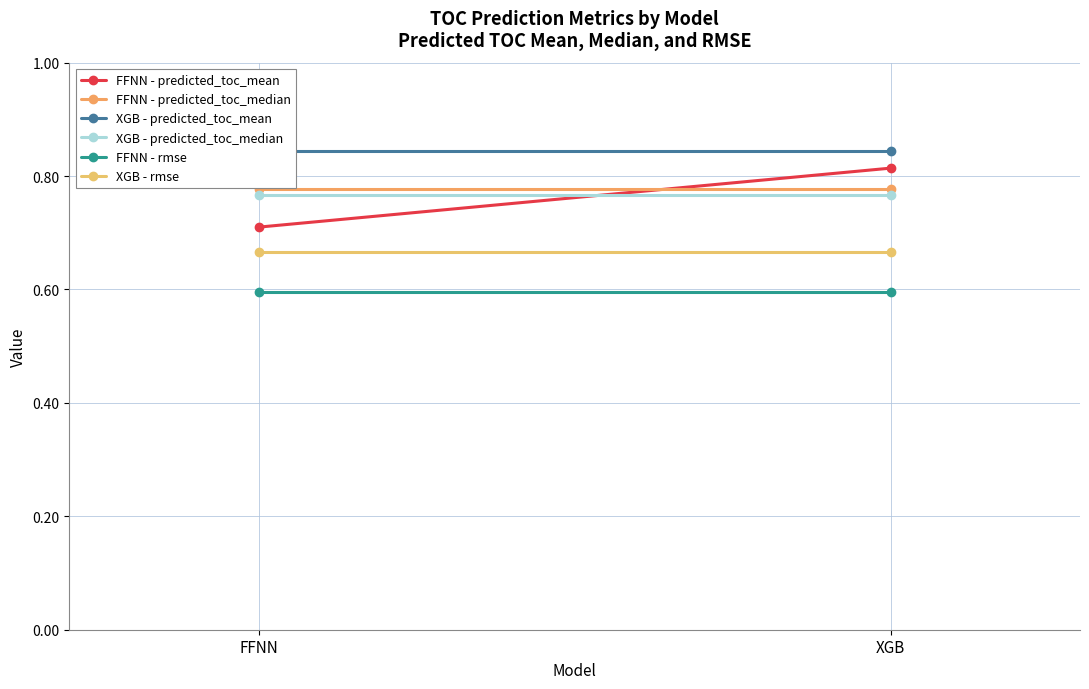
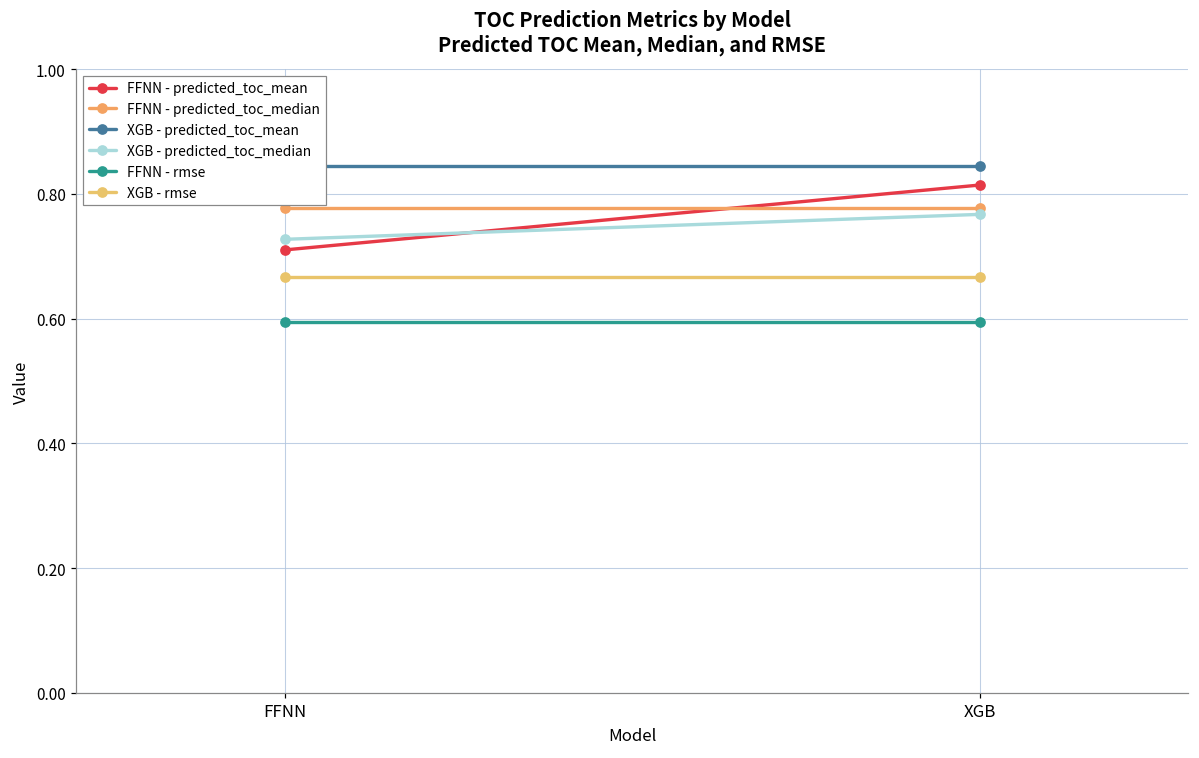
  {
    "FFNN - predicted_toc_mean": {
      "FFNN": 0.71,
      "XGB": 0.81
    },
    "XGB - predicted_toc_median": {
-     "FFNN": 0.77,
+     "FFNN": 0.73,
      "XGB": 0.77
    }
  }
